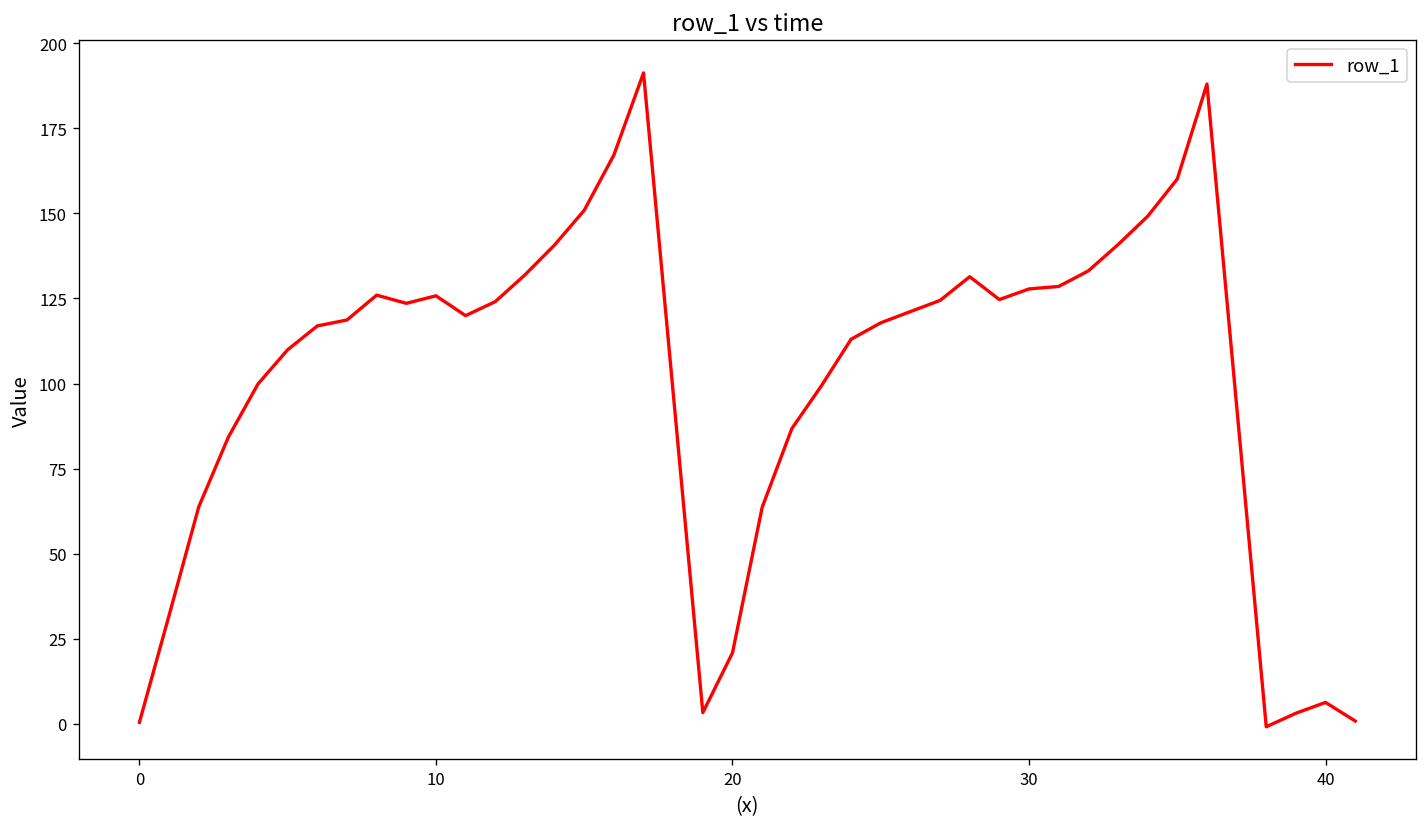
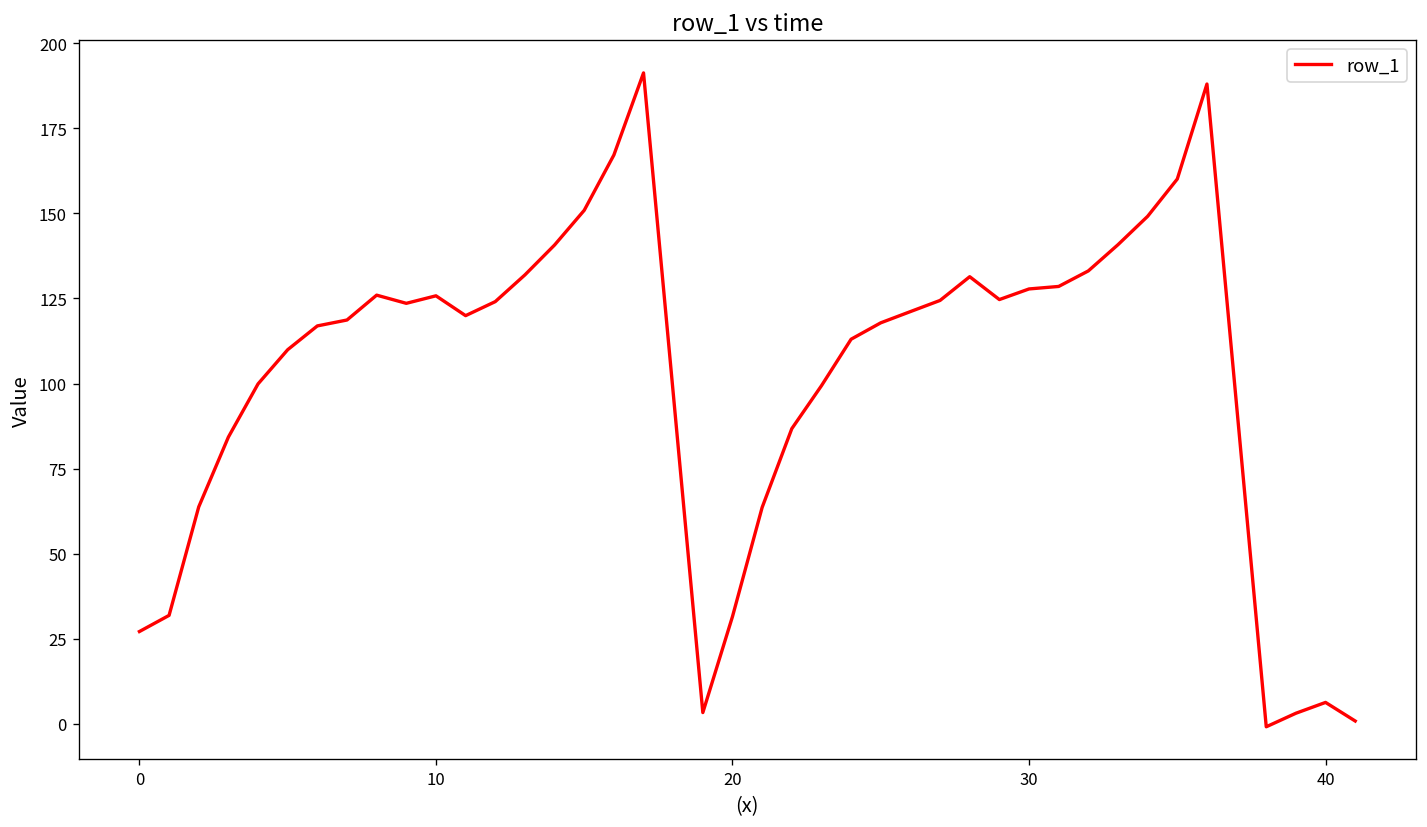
  {
-   "0": 0,
+   "0": 27,
    "10": 126,
-   "20": 21,
+   "20": 32,
    "30": 128,
    "40": 6
  }
